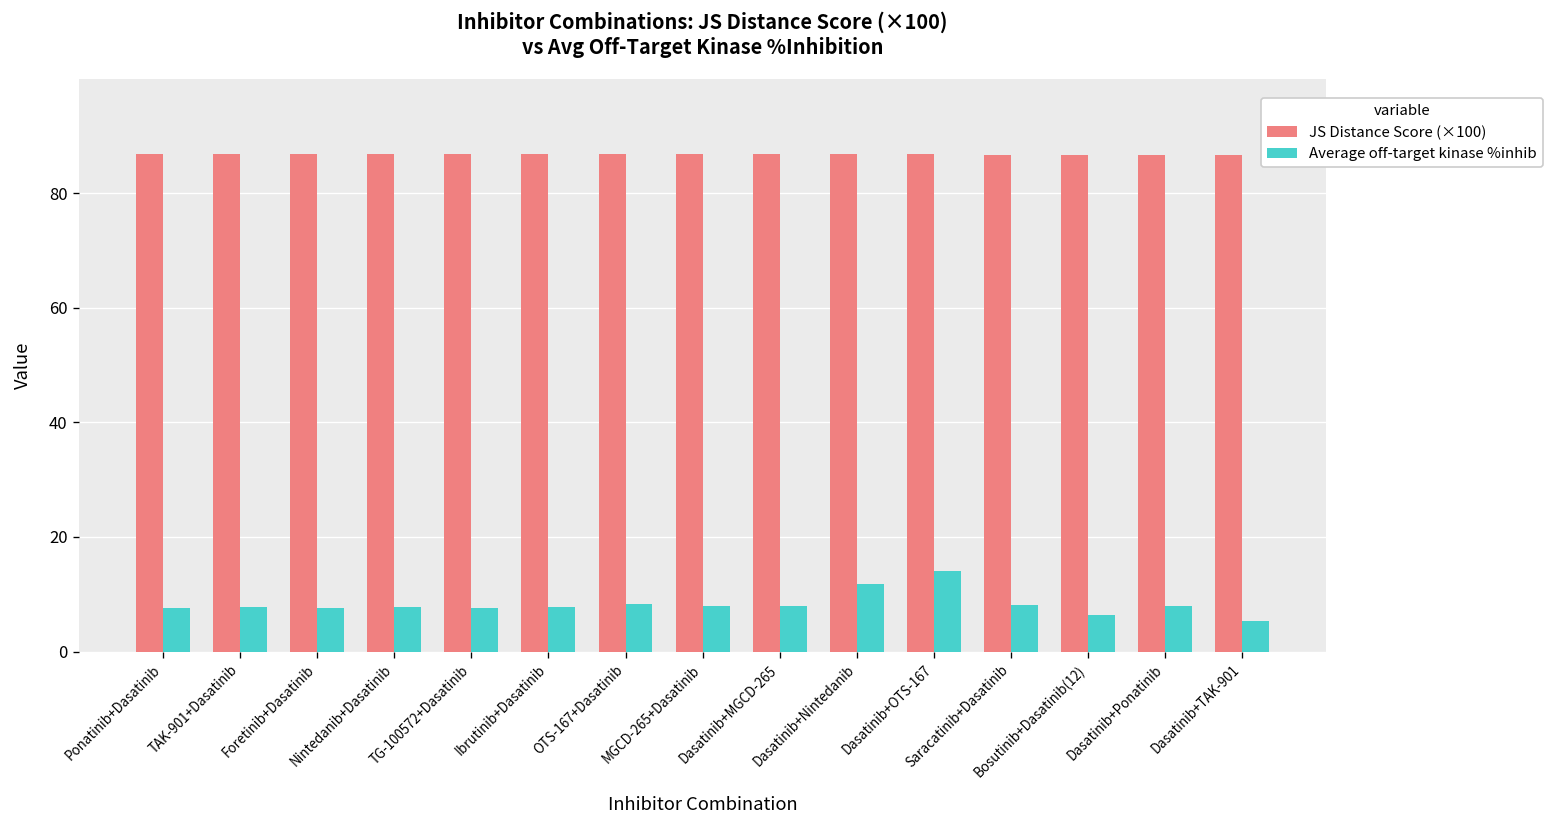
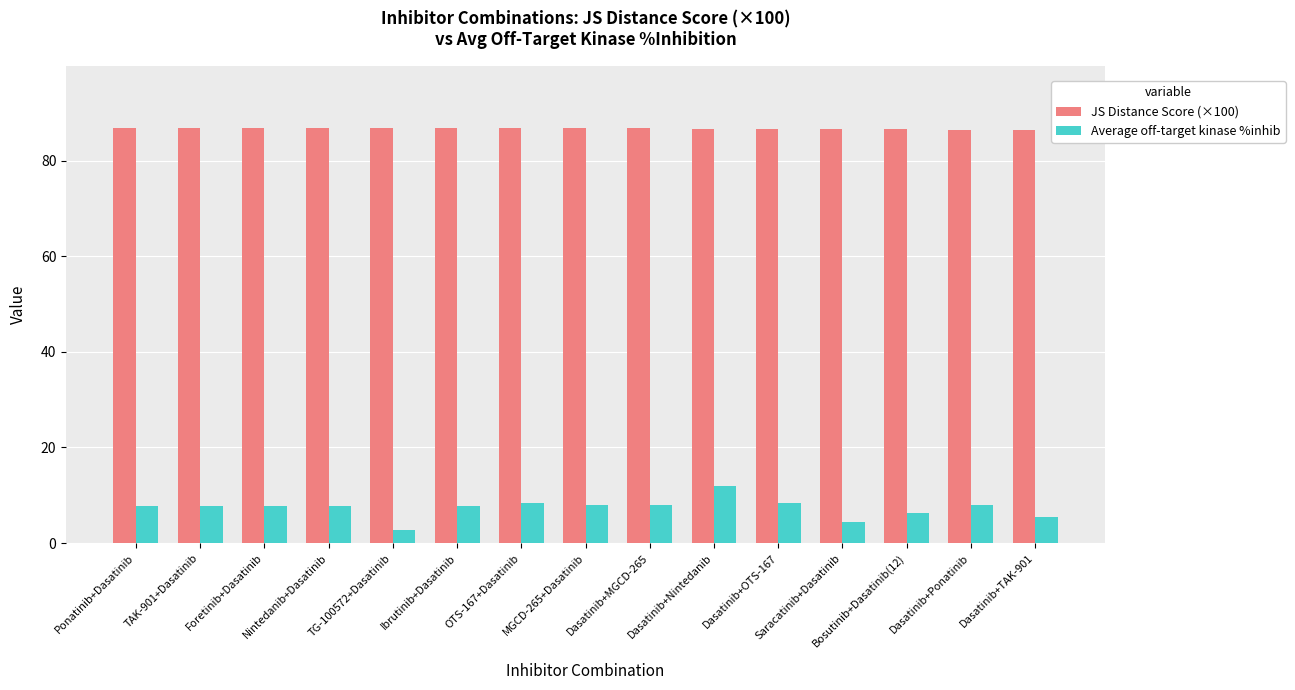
  {
    "JS Distance Score (×100)": {
      "Ponatinib+Dasatinib": 87,
      "TAK-901+Dasatinib": 87,
      "Foretinib+Dasatinib": 87,
      "Nintedanib+Dasatinib": 87,
      "TG-100572+Dasatinib": 87,
      "Ibrutinib+Dasatinib": 87,
      "OTS-167+Dasatinib": 87,
      "MGCD-265+Dasatinib": 87,
      "Dasatinib+MGCD-265": 87,
      "Dasatinib+Nintedanib": 87,
      "Dasatinib+OTS-167": 87,
      "Saracatinib+Dasatinib": 87,
      "Bosutinib+Dasatinib(12)": 87,
      "Dasatinib+Ponatinib": 87,
      "Dasatinib+TAK-901": 87
    },
    "Average off-target kinase %inhib": {
      "Ponatinib+Dasatinib": 8,
      "TAK-901+Dasatinib": 8,
      "Foretinib+Dasatinib": 8,
      "Nintedanib+Dasatinib": 8,
-     "TG-100572+Dasatinib": 8,
+     "TG-100572+Dasatinib": 3,
      "Ibrutinib+Dasatinib": 8,
      "OTS-167+Dasatinib": 8,
      "MGCD-265+Dasatinib": 8,
      "Dasatinib+MGCD-265": 8,
      "Dasatinib+Nintedanib": 12,
-     "Dasatinib+OTS-167": 14,
-     "Saracatinib+Dasatinib": 8,
+     "Dasatinib+OTS-167": 8,
+     "Saracatinib+Dasatinib": 4,
      "Bosutinib+Dasatinib(12)": 6,
      "Dasatinib+Ponatinib": 8,
      "Dasatinib+TAK-901": 5
    }
  }
